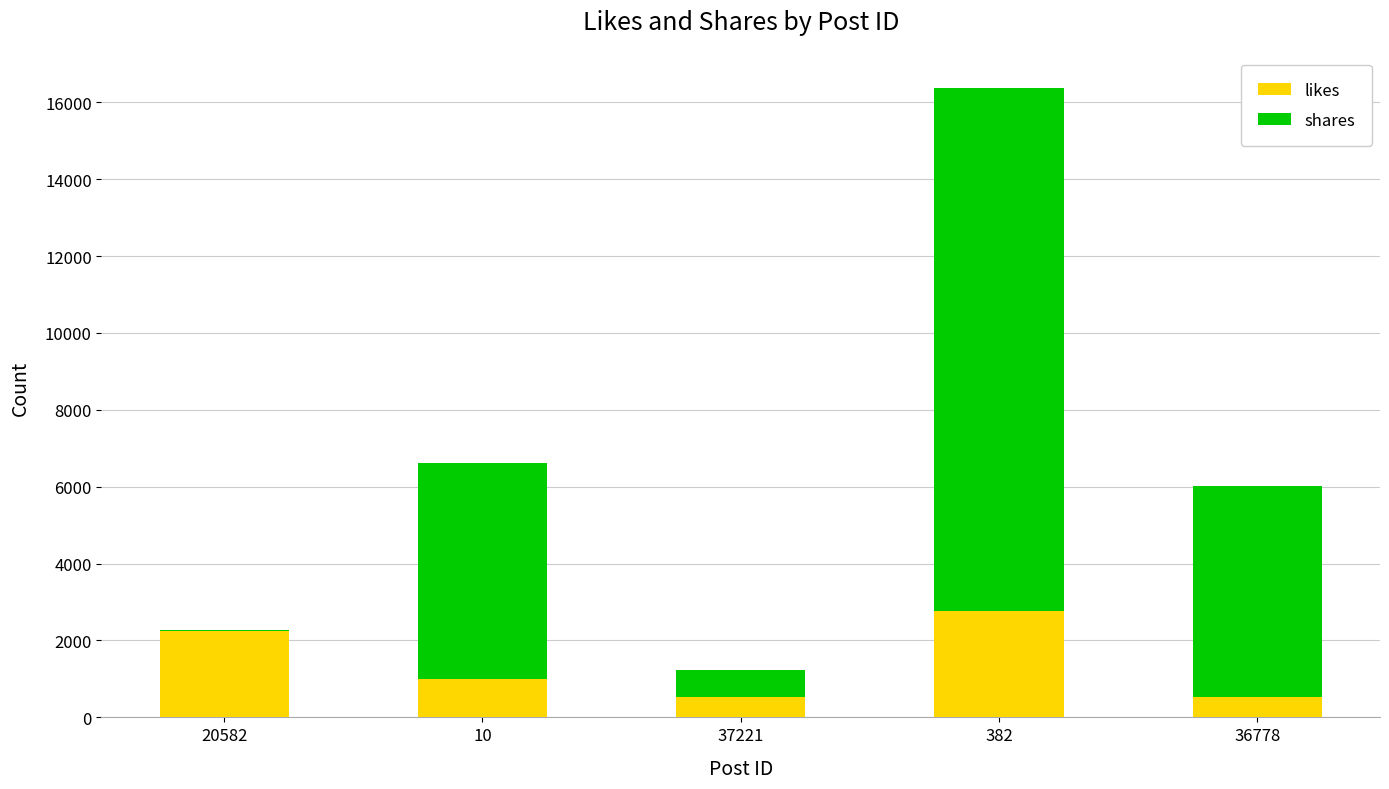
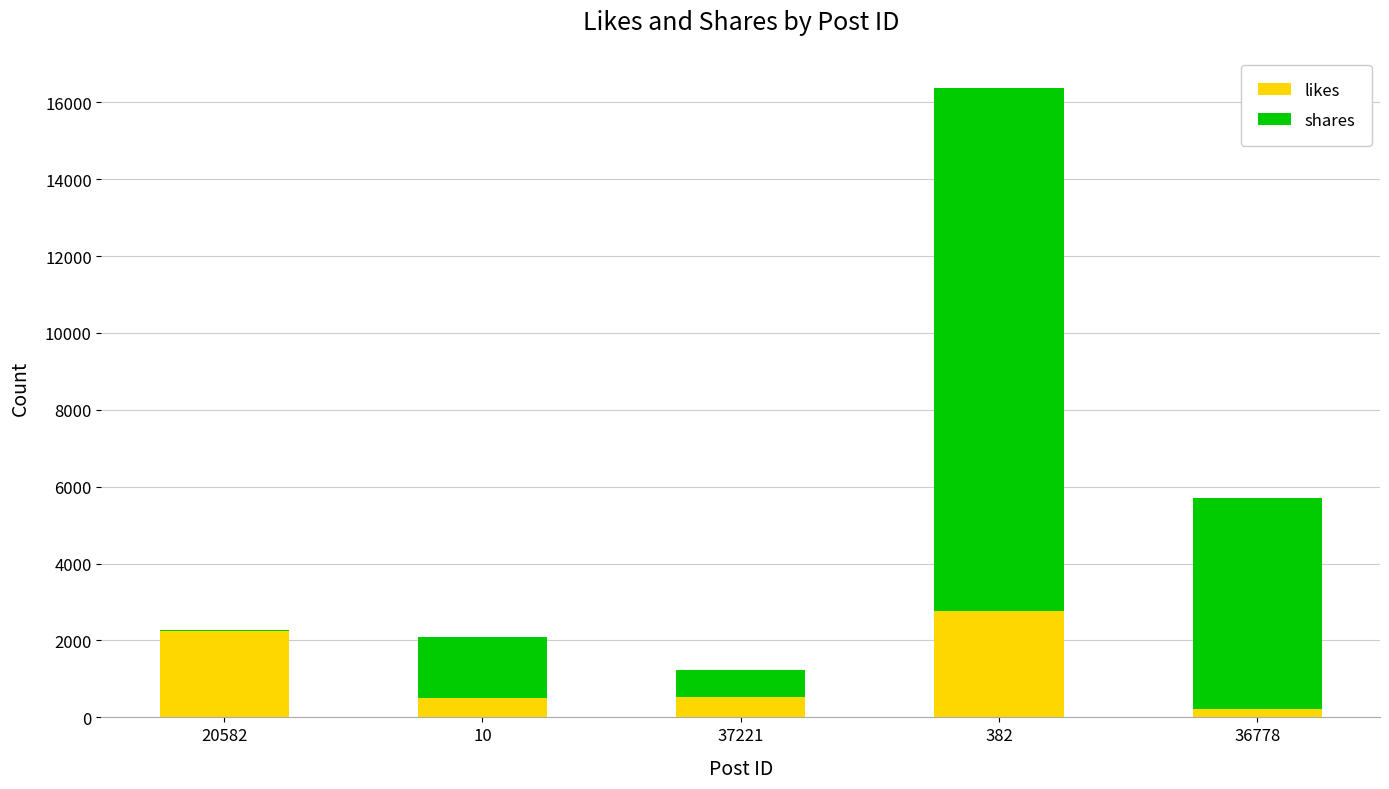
  {
    "likes": {
      "20582": 2200,
-     "10": 1000,
+     "10": 500,
      "37221": 500,
      "382": 2800,
-     "36778": 500
+     "36778": 200
    },
    "shares": {
-     "10": 5600,
+     "10": 1600,
      "37221": 700,
      "382": 13600,
      "36778": 5500
    }
  }
